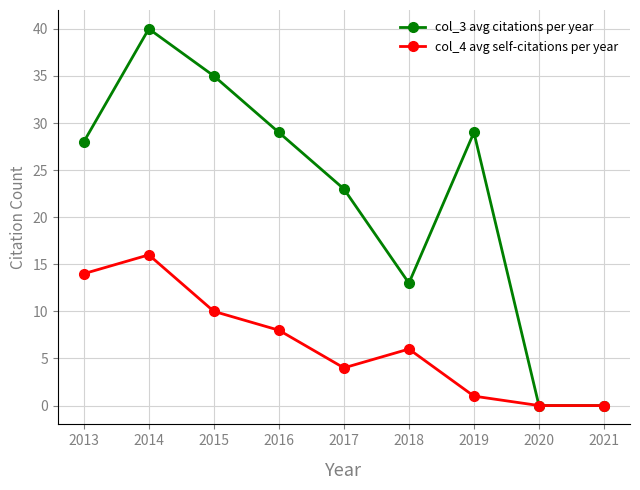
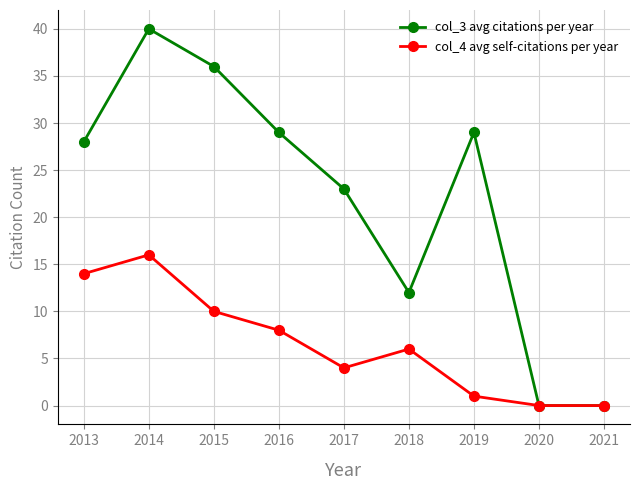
  {
    "col_3 avg citations per year": {
      "2013": 28,
      "2014": 40,
-     "2015": 35,
+     "2015": 36,
      "2016": 29,
      "2017": 23,
-     "2018": 13,
+     "2018": 12,
      "2019": 29
    },
    "col_4 avg self-citations per year": {
      "2013": 14,
      "2014": 16,
      "2015": 10,
      "2016": 8,
      "2017": 4,
      "2018": 6,
      "2019": 1
    }
  }
